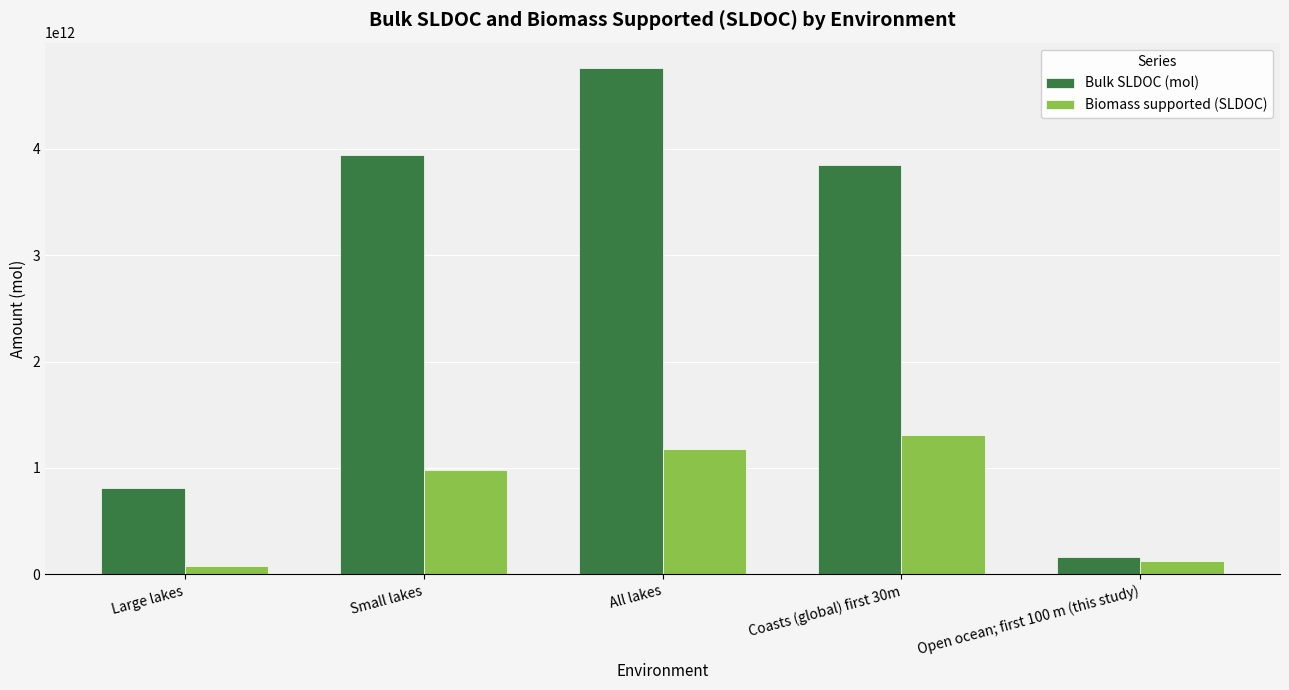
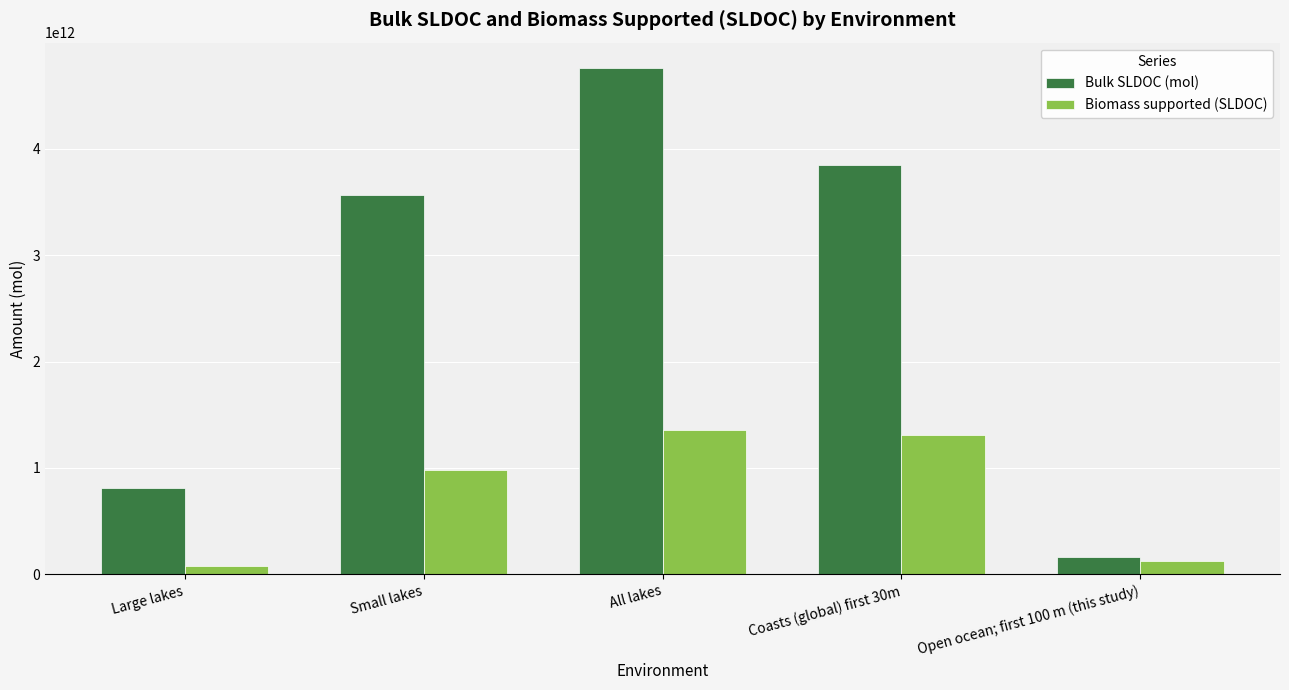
  {
    "Bulk SLDOC (mol)": {
      "Large lakes": 820000000000,
-     "Small lakes": 3940000000000,
+     "Small lakes": 3570000000000,
      "All lakes": 4760000000000,
      "Coasts (global) first 30m": 3840000000000,
      "Open ocean; first 100 m (this study)": 170000000000
    },
    "Biomass supported (SLDOC)": {
      "Large lakes": 80000000000,
      "Small lakes": 980000000000,
-     "All lakes": 1180000000000,
+     "All lakes": 1350000000000,
      "Coasts (global) first 30m": 1310000000000,
      "Open ocean; first 100 m (this study)": 120000000000
    }
  }
